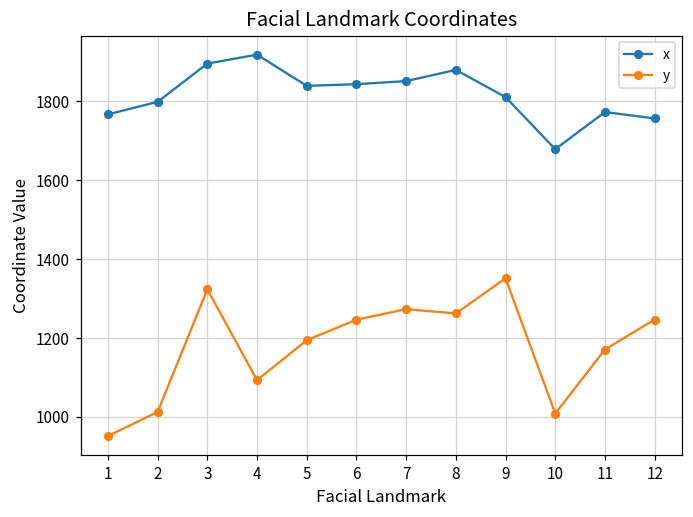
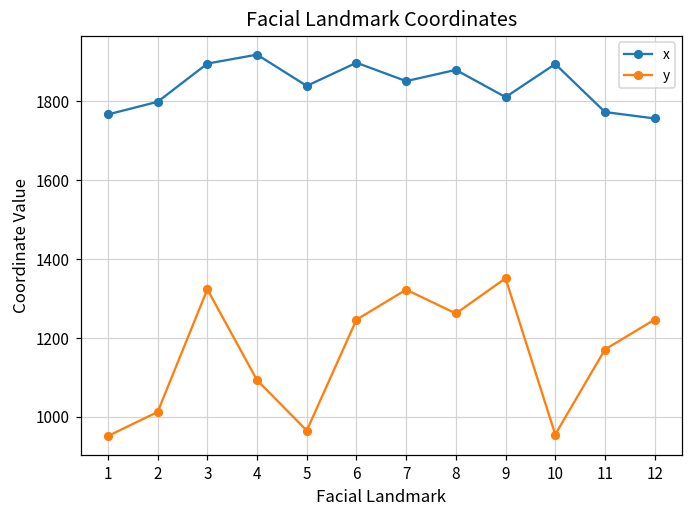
  {
    "x": {
      "1": 1770,
      "2": 1800,
      "3": 1900,
      "4": 1920,
      "5": 1840,
-     "6": 1840,
+     "6": 1900,
      "7": 1850,
      "8": 1880,
      "9": 1810,
-     "10": 1680,
+     "10": 1890,
      "11": 1770,
      "12": 1760
    },
    "y": {
      "1": 950,
      "2": 1010,
      "3": 1320,
      "4": 1090,
-     "5": 1190,
+     "5": 970,
      "6": 1250,
-     "7": 1270,
+     "7": 1320,
      "8": 1260,
      "9": 1350,
-     "10": 1010,
+     "10": 960,
      "11": 1170,
      "12": 1250
    }
  }
